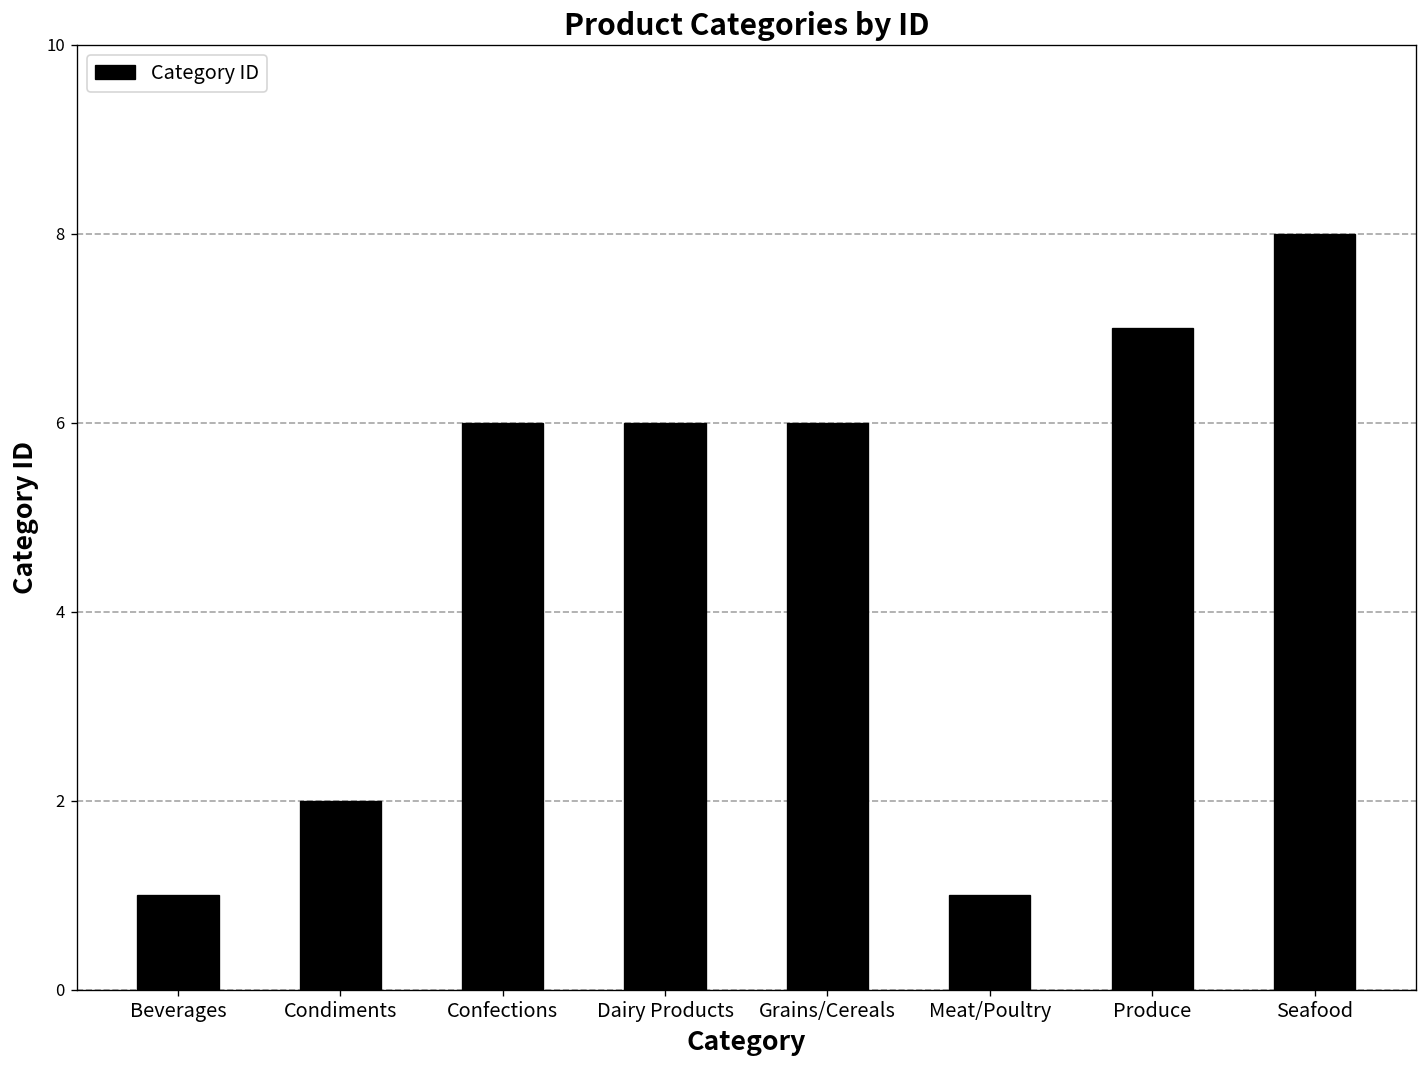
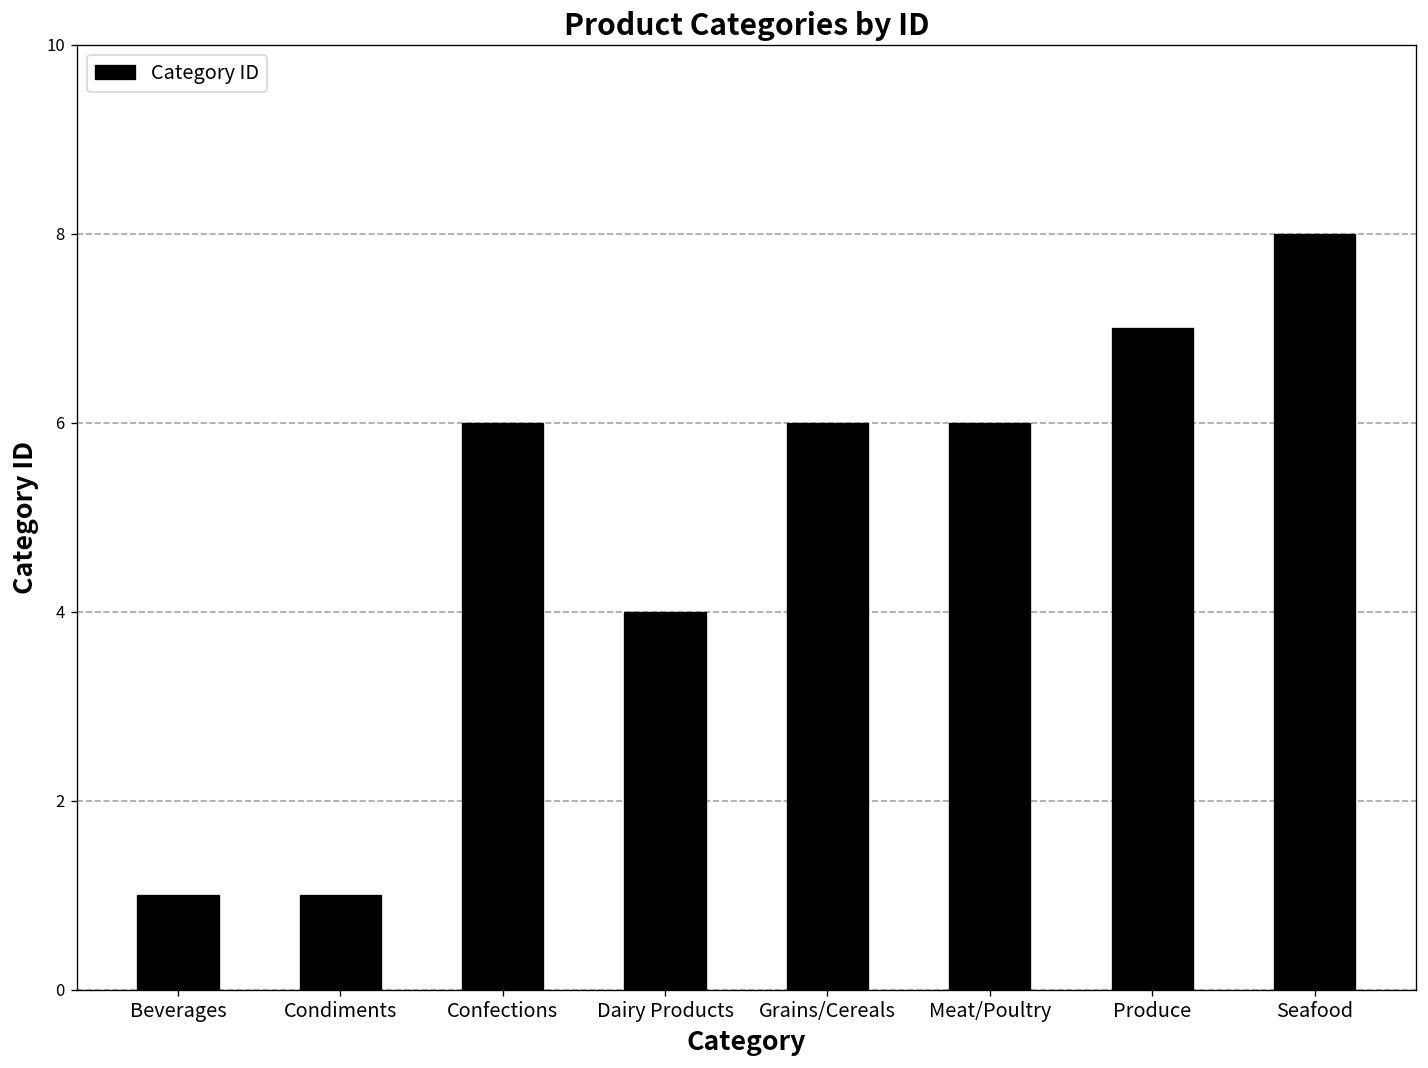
  {
    "Beverages": 1,
-   "Condiments": 2,
+   "Condiments": 1,
    "Confections": 6,
-   "Dairy Products": 6,
+   "Dairy Products": 4,
    "Grains/Cereals": 6,
-   "Meat/Poultry": 1,
+   "Meat/Poultry": 6,
    "Produce": 7,
    "Seafood": 8
  }
